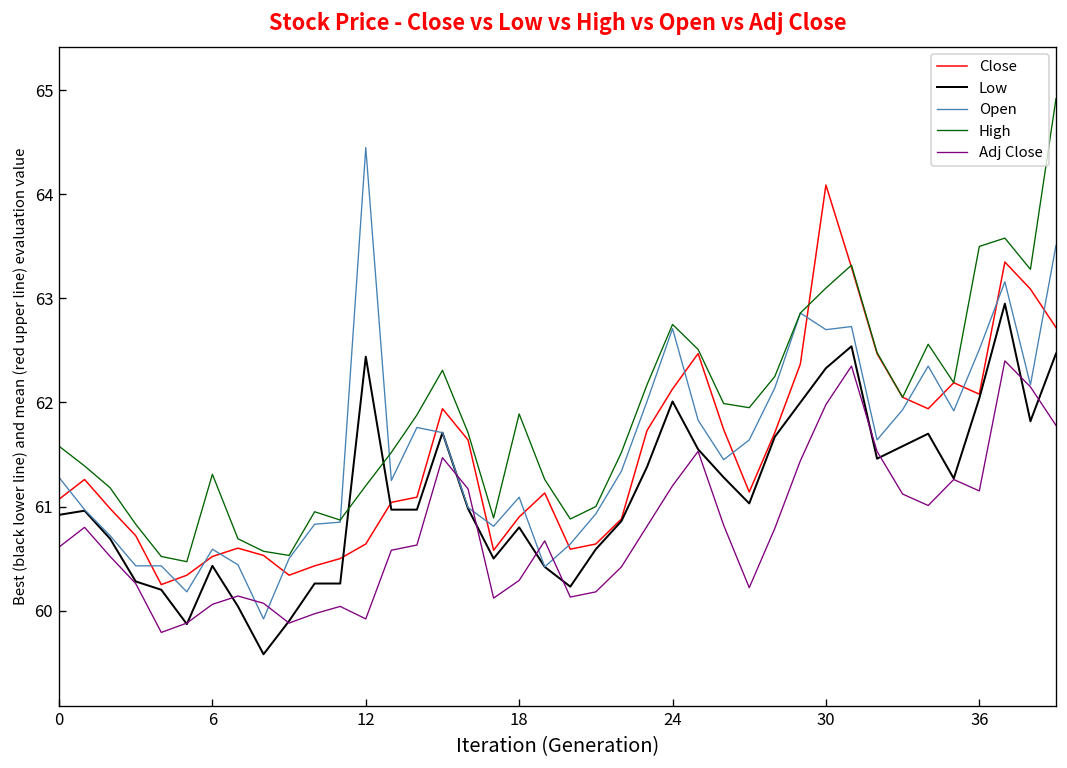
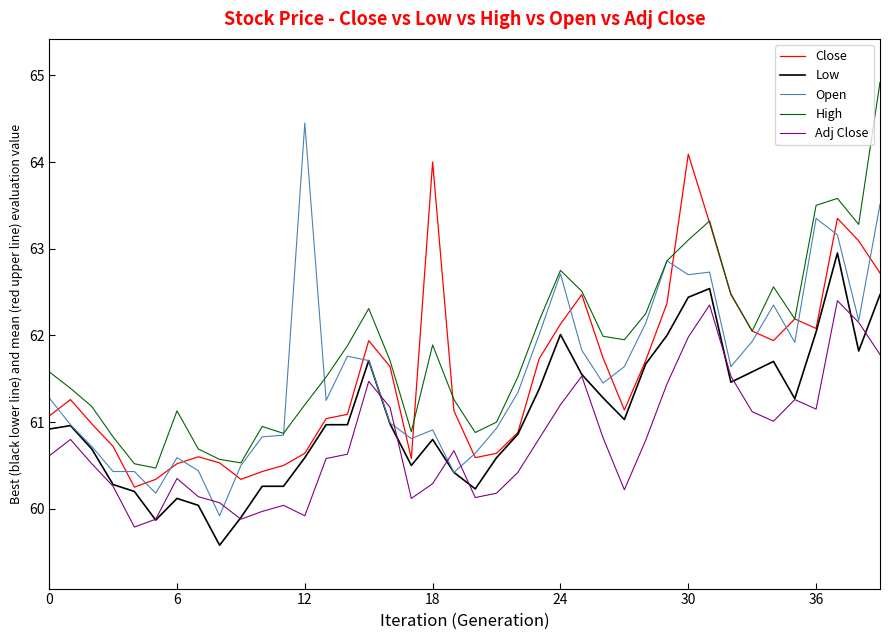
  {
    "Close": {
      "0": 61.1,
      "6": 60.5,
      "12": 60.6,
-     "18": 60.9,
+     "18": 64.0,
      "24": 62.1,
      "30": 64.1,
      "36": 62.1
    },
    "Low": {
      "0": 60.9,
-     "6": 60.4,
-     "12": 62.4,
+     "6": 60.1,
+     "12": 60.6,
      "18": 60.8,
      "24": 62.0,
-     "30": 62.3,
+     "30": 62.4,
      "36": 62.0
    },
    "Open": {
      "0": 61.3,
      "6": 60.6,
      "12": 64.5,
-     "18": 61.1,
+     "18": 60.9,
      "24": 62.7,
      "30": 62.7,
-     "36": 62.5
+     "36": 63.4
    },
    "High": {
      "0": 61.6,
-     "6": 61.3,
+     "6": 61.1,
      "12": 61.2,
      "18": 61.9,
      "24": 62.8,
      "30": 63.1,
      "36": 63.5
    },
    "Adj Close": {
      "0": 60.6,
-     "6": 60.1,
+     "6": 60.4,
      "12": 59.9,
      "18": 60.3,
      "24": 61.2,
      "30": 62.0,
      "36": 61.2
    }
  }
